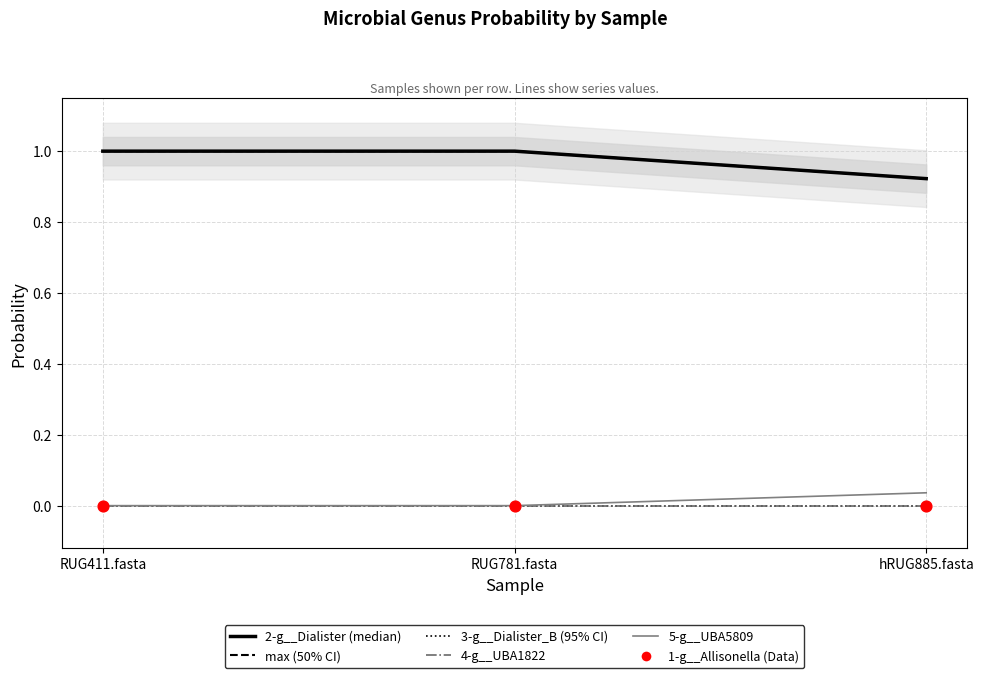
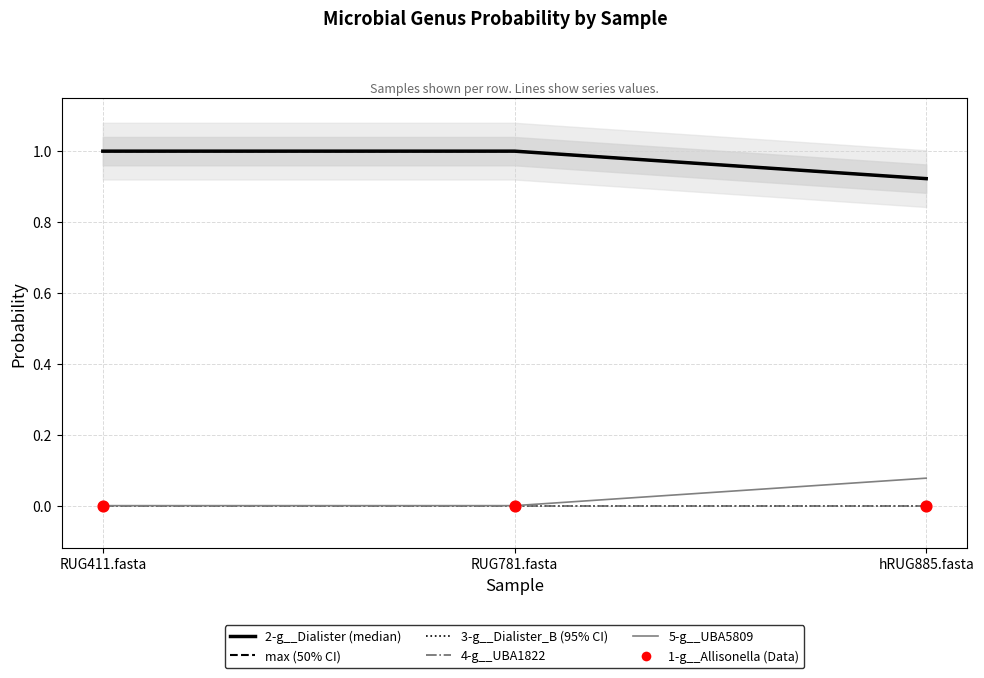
  {
    "5-g__UBA5809": {
-     "hRUG885.fasta": 0.04
+     "hRUG885.fasta": 0.08
    }
  }
